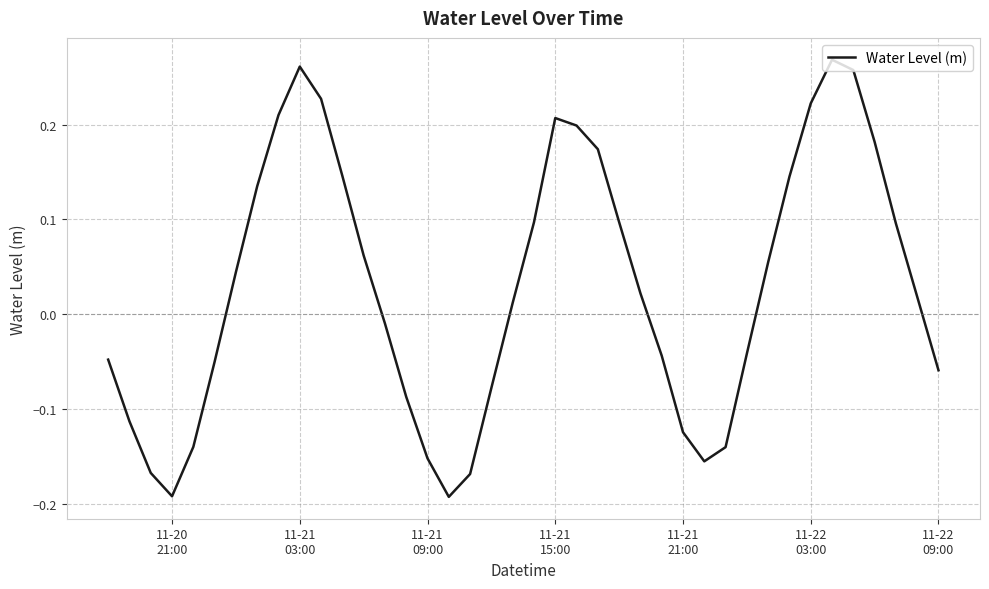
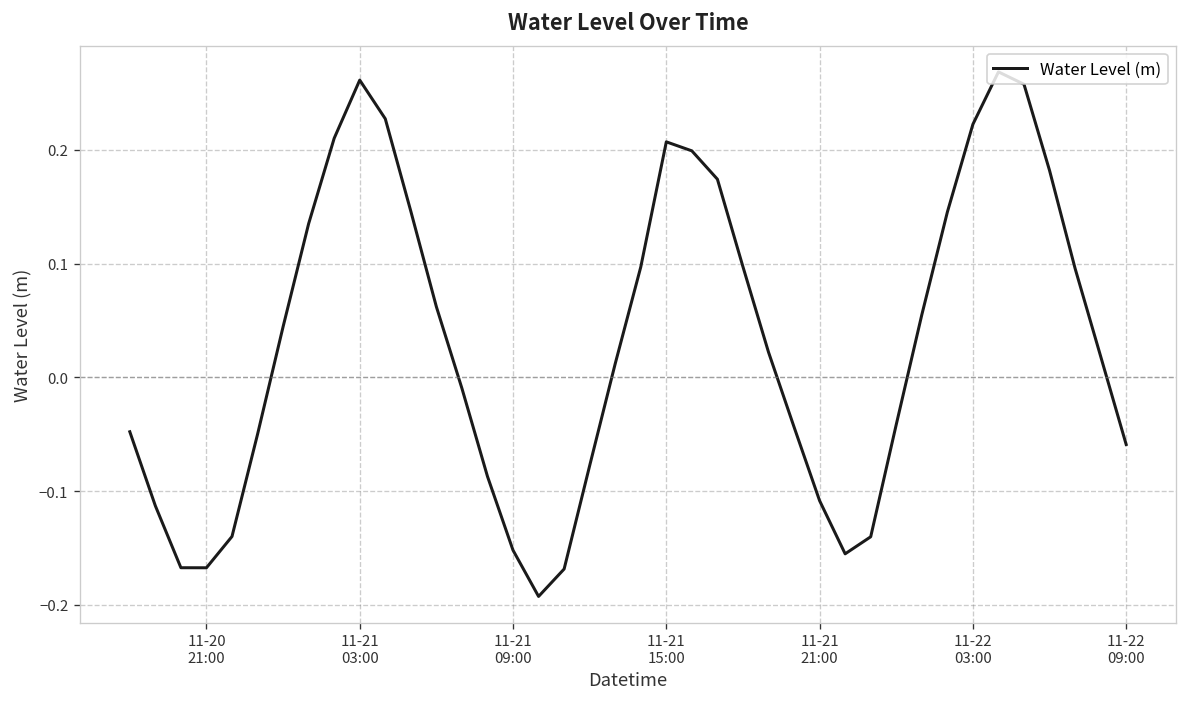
  {
-   "11-20 21:00": -0.19,
+   "11-20 21:00": -0.17,
    "11-21 03:00": 0.26,
    "11-21 09:00": -0.15,
    "11-21 15:00": 0.21,
-   "11-21 21:00": -0.12,
+   "11-21 21:00": -0.11,
    "11-22 03:00": 0.22,
    "11-22 09:00": -0.06
  }
